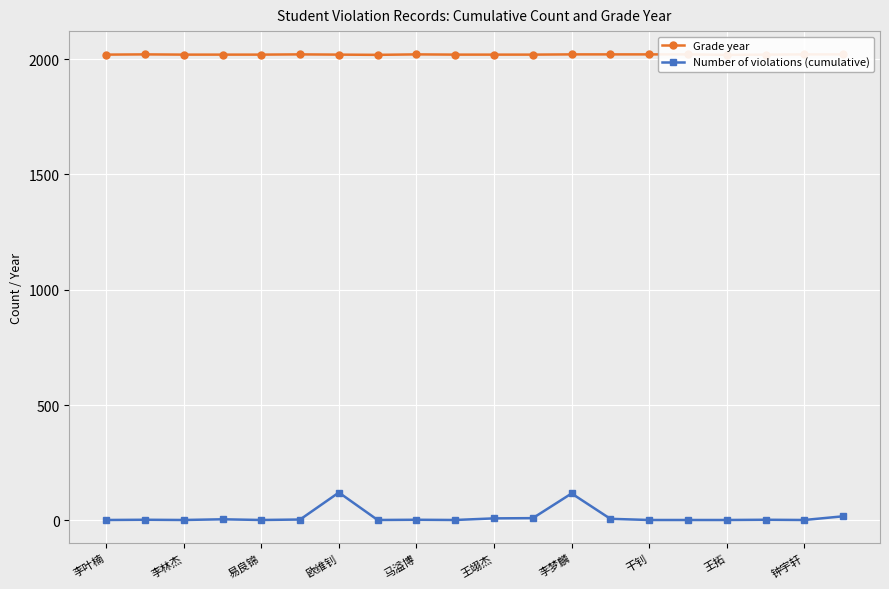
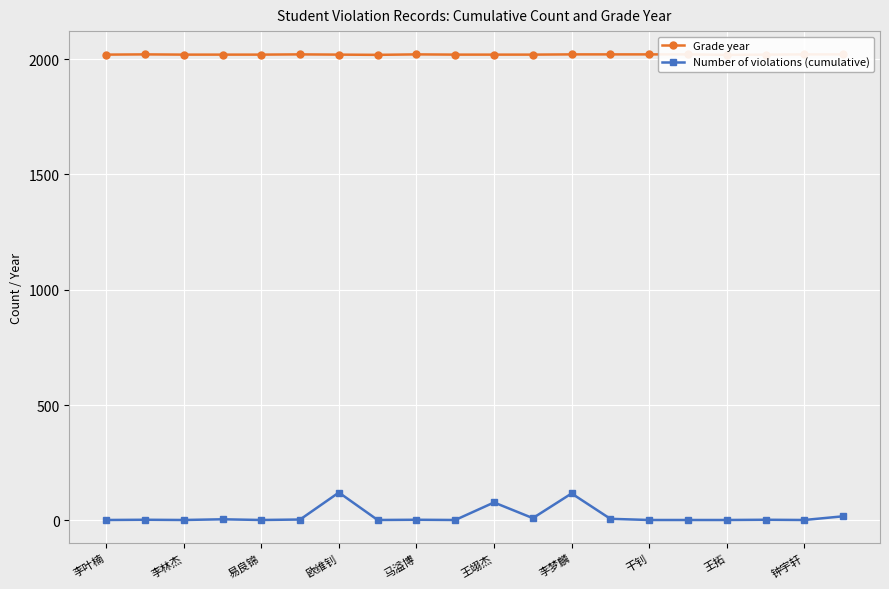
  {
    "Grade year": {
      "李叶楠": 2020,
      "李林杰": 2020,
      "易良锦": 2020,
      "欧维钊": 2020,
      "马溢博": 2020,
      "王翊杰": 2020,
      "李梦麟": 2020,
      "干钊": 2020
    },
    "Number of violations (cumulative)": {
      "李叶楠": 0,
      "李林杰": 0,
      "易良锦": 0,
      "欧维钊": 120,
      "马溢博": 0,
-     "王翊杰": 10,
+     "王翊杰": 80,
      "李梦麟": 120,
      "干钊": 0,
      "王拓": 0,
      "钟宇轩": 0
    }
  }
